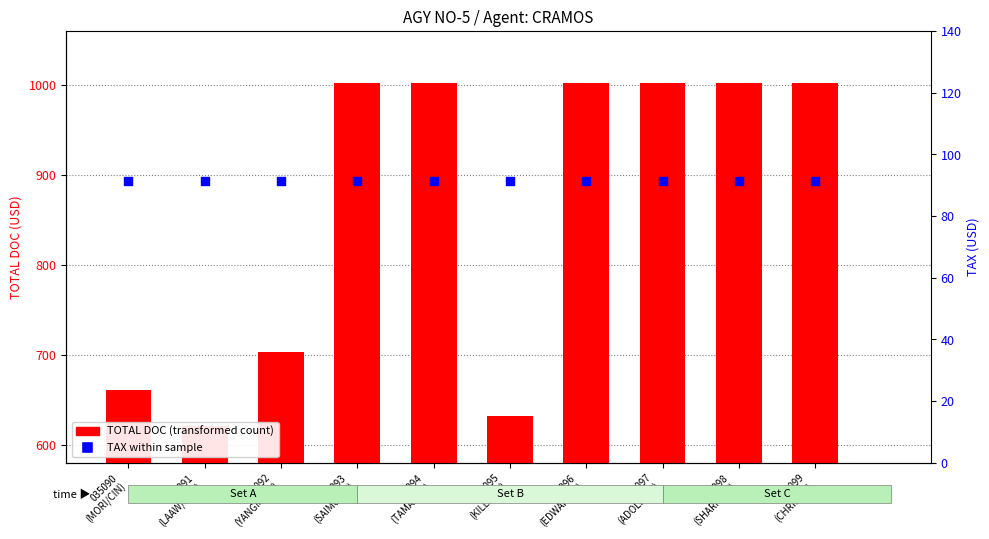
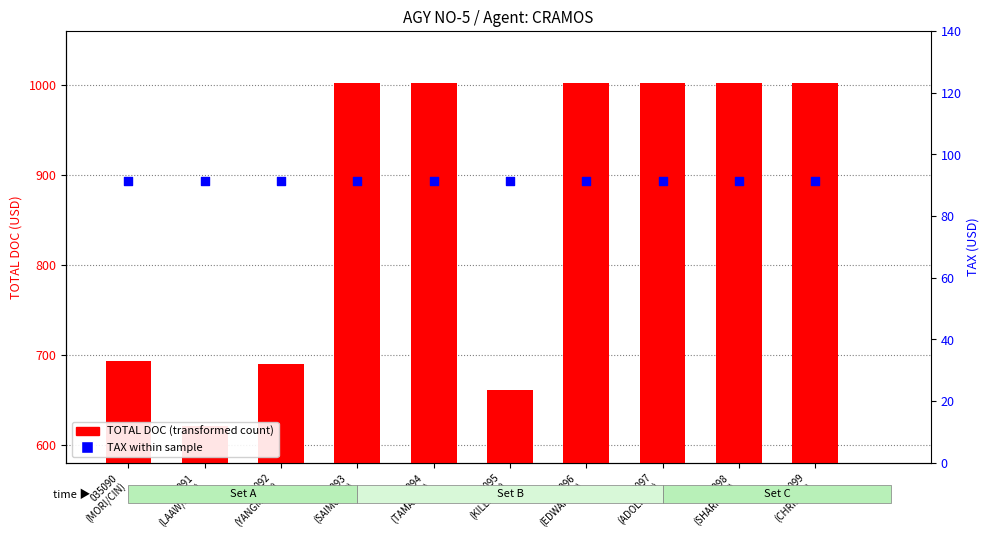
  {
    "TOTAL DOC (transformed count)": {
-     "035090 (MORI/CIN)": 660,
-     "035092 (YANGMOG/)": 700,
+     "035090 (MORI/CIN)": 690,
+     "035092 (YANGMOG/)": 690,
      "035093 (SAIMON/J)": 1000,
      "035094 (TAMANI/S)": 1000,
-     "035095 (KILLION/)": 630,
+     "035095 (KILLION/)": 660,
      "035096 (EDWARD/C)": 1000,
      "035097 (ADOLPH/J)": 1000,
      "035098 (SHARMA/F)": 1000,
      "035099 (CHRISTIA)": 1000
    }
  }
